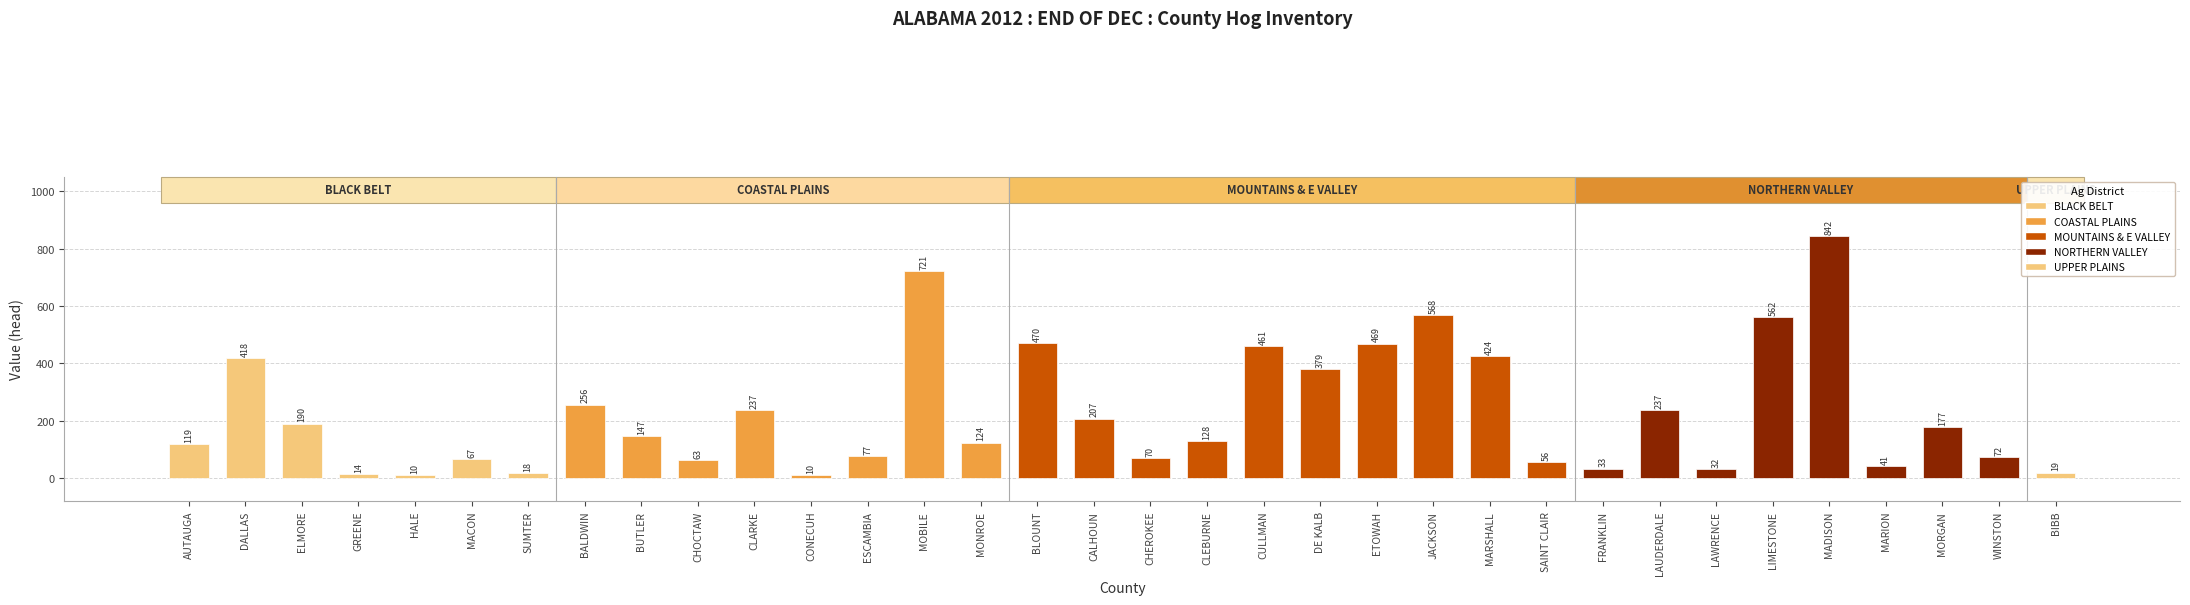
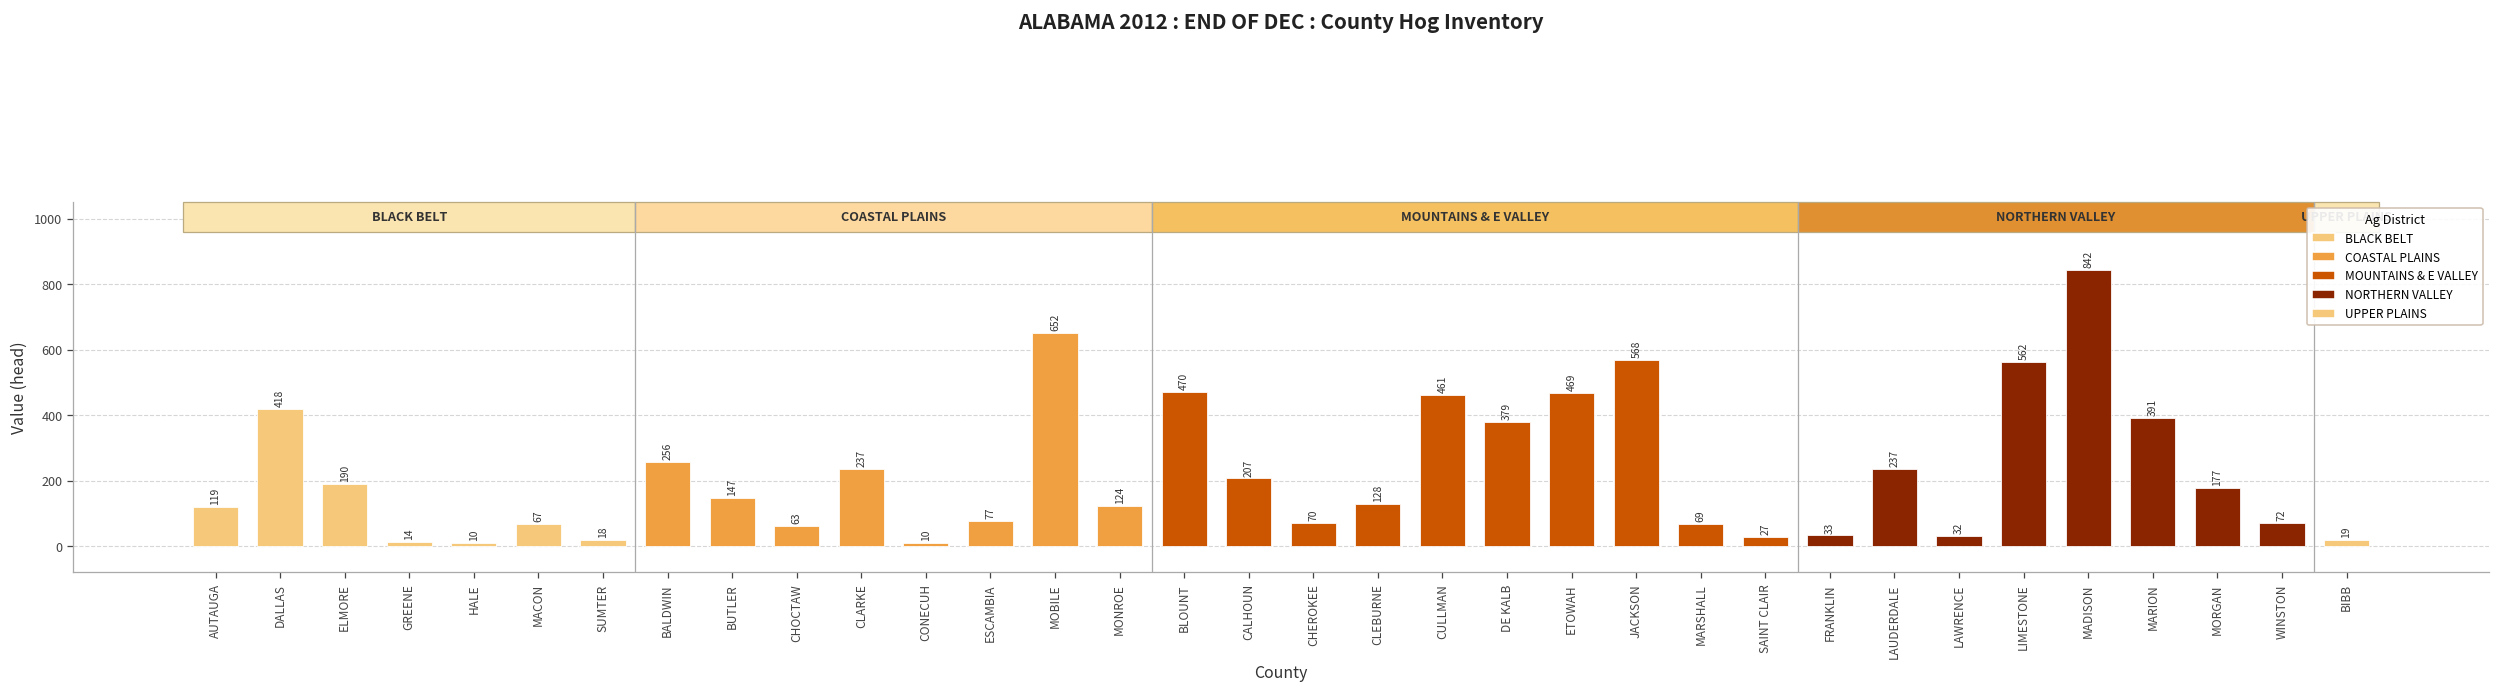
  {
    "AUTAUGA": 119,
    "DALLAS": 418,
    "ELMORE": 190,
    "GREENE": 14,
    "HALE": 10,
    "MACON": 67,
    "SUMTER": 18,
    "BALDWIN": 256,
    "BUTLER": 147,
    "CHOCTAW": 63,
    "CLARKE": 237,
    "CONECUH": 10,
    "ESCAMBIA": 77,
-   "MOBILE": 721,
+   "MOBILE": 652,
    "MONROE": 124,
    "BLOUNT": 470,
    "CALHOUN": 207,
    "CHEROKEE": 70,
    "CLEBURNE": 128,
    "CULLMAN": 461,
    "DE KALB": 379,
    "ETOWAH": 469,
    "JACKSON": 568,
-   "MARSHALL": 424,
-   "SAINT CLAIR": 56,
+   "MARSHALL": 69,
+   "SAINT CLAIR": 27,
    "FRANKLIN": 33,
    "LAUDERDALE": 237,
    "LAWRENCE": 32,
    "LIMESTONE": 562,
    "MADISON": 842,
-   "MARION": 41,
+   "MARION": 391,
    "MORGAN": 177,
    "WINSTON": 72,
    "BIBB": 19
  }
